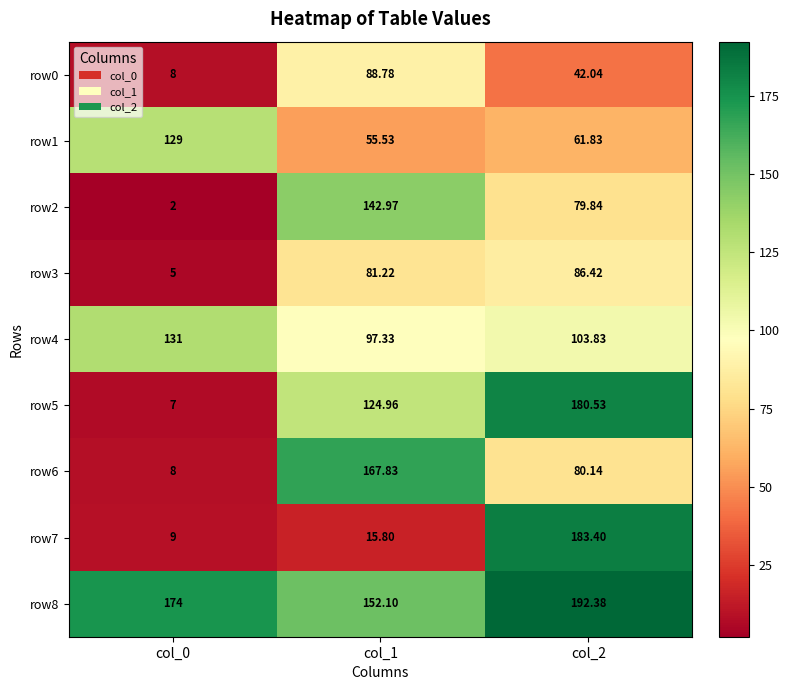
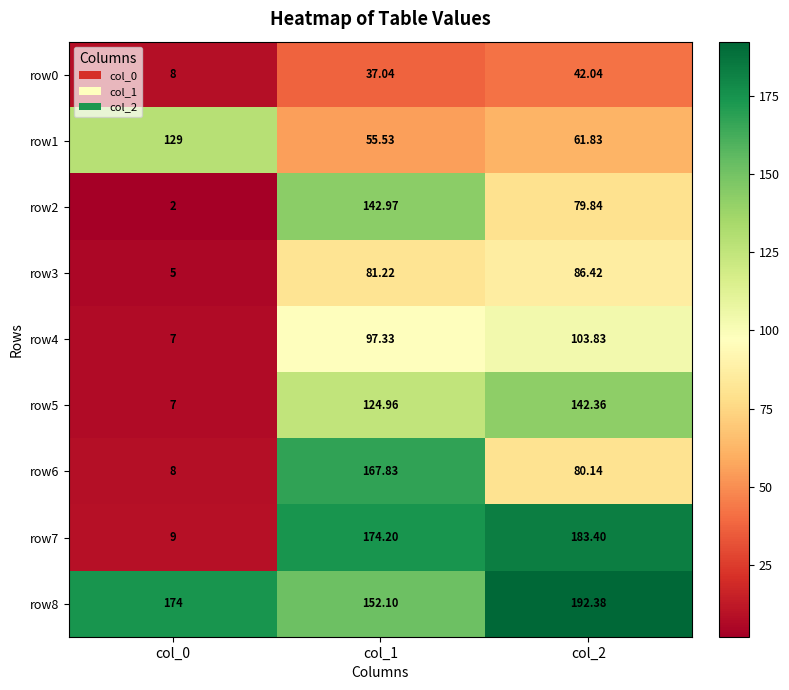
  {
    "row0": {
      "col_0": 8,
-     "col_1": 88.78,
+     "col_1": 37.04,
      "col_2": 42.04
    },
    "row1": {
      "col_0": 129,
      "col_1": 55.53,
      "col_2": 61.83
    },
    "row2": {
      "col_0": 2,
      "col_1": 142.97,
      "col_2": 79.84
    },
    "row3": {
      "col_0": 5,
      "col_1": 81.22,
      "col_2": 86.42
    },
    "row4": {
-     "col_0": 131,
+     "col_0": 7,
      "col_1": 97.33,
      "col_2": 103.83
    },
    "row5": {
      "col_0": 7,
      "col_1": 124.96,
-     "col_2": 180.53
+     "col_2": 142.36
    },
    "row6": {
      "col_0": 8,
      "col_1": 167.83,
      "col_2": 80.14
    },
    "row7": {
      "col_0": 9,
-     "col_1": 15.80,
+     "col_1": 174.20,
      "col_2": 183.40
    },
    "row8": {
      "col_0": 174,
      "col_1": 152.10,
      "col_2": 192.38
    }
  }
